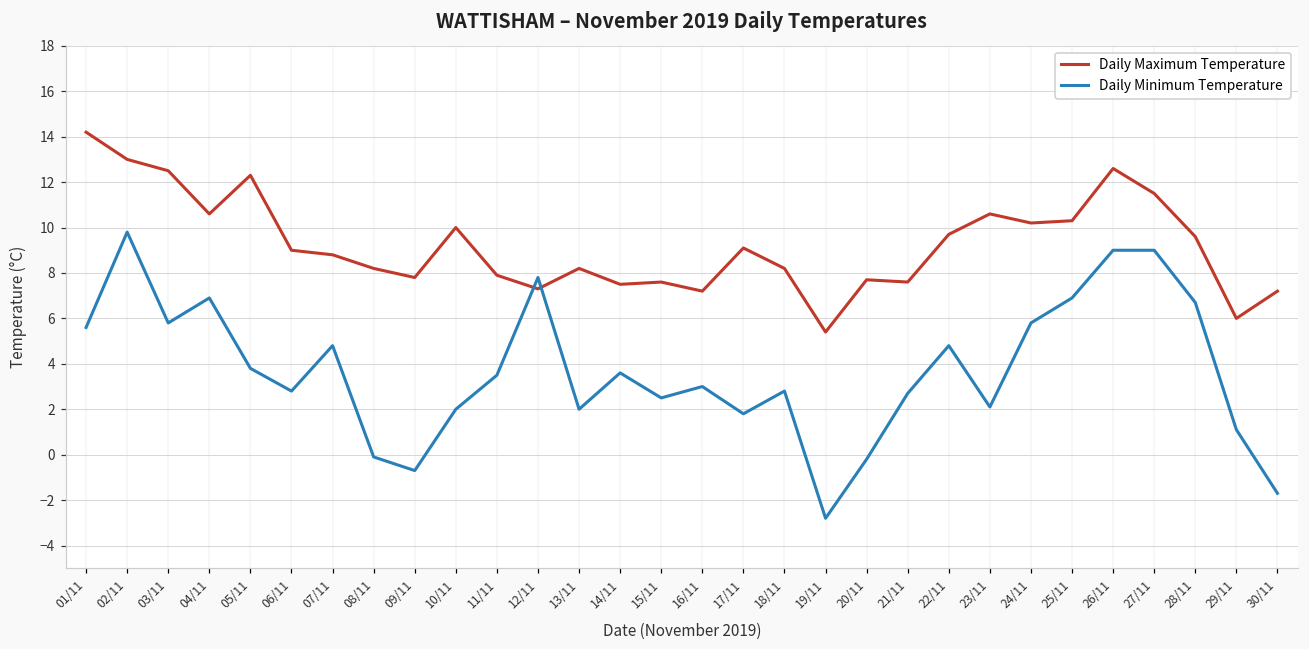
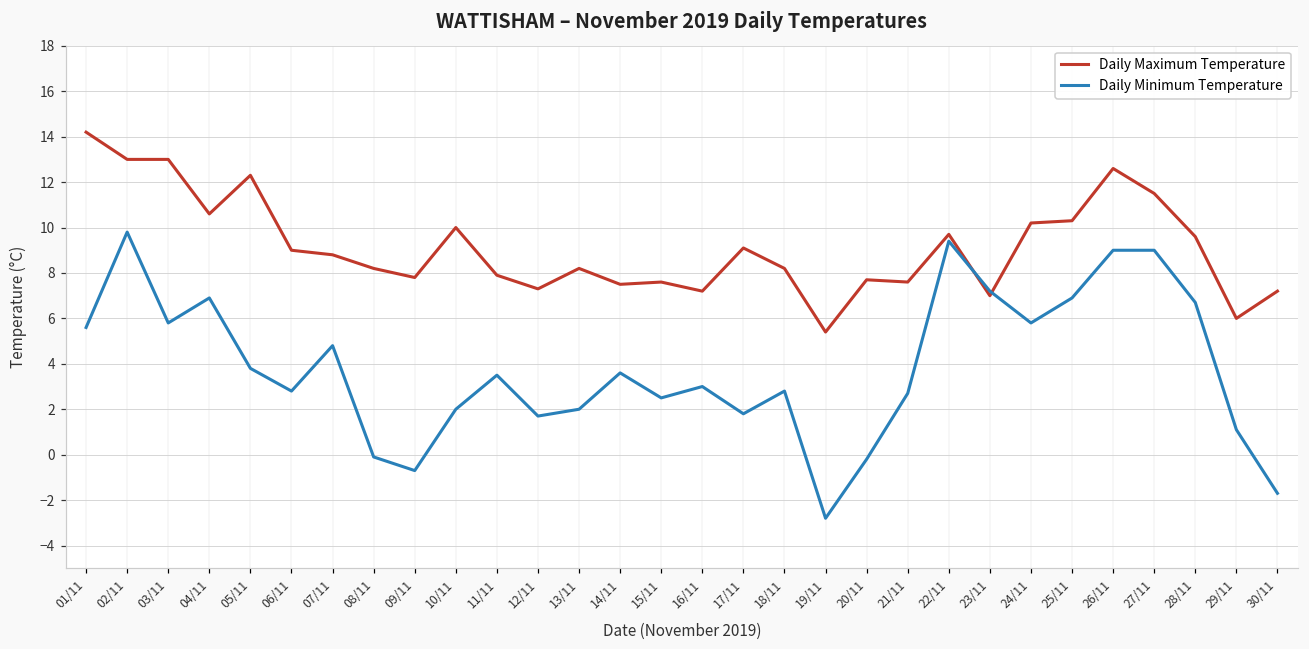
  {
    "Daily Maximum Temperature": {
      "01/11": 14.2,
      "02/11": 13.0,
-     "03/11": 12.5,
+     "03/11": 13.0,
      "04/11": 10.6,
      "05/11": 12.3,
      "06/11": 9.0,
      "07/11": 8.8,
      "08/11": 8.2,
      "09/11": 7.8,
      "10/11": 10.0,
      "11/11": 7.9,
      "12/11": 7.3,
      "13/11": 8.2,
      "14/11": 7.5,
      "15/11": 7.6,
      "16/11": 7.2,
      "17/11": 9.1,
      "18/11": 8.2,
      "19/11": 5.4,
      "20/11": 7.7,
      "21/11": 7.6,
      "22/11": 9.7,
-     "23/11": 10.6,
+     "23/11": 7.0,
      "24/11": 10.2,
      "25/11": 10.3,
      "26/11": 12.6,
      "27/11": 11.5,
      "28/11": 9.6,
      "29/11": 6.0,
      "30/11": 7.2
    },
    "Daily Minimum Temperature": {
      "01/11": 5.6,
      "02/11": 9.8,
      "03/11": 5.8,
      "04/11": 6.9,
      "05/11": 3.8,
      "06/11": 2.8,
      "07/11": 4.8,
      "08/11": -0.1,
      "09/11": -0.7,
      "10/11": 2.0,
      "11/11": 3.5,
-     "12/11": 7.8,
+     "12/11": 1.7,
      "13/11": 2.0,
      "14/11": 3.6,
      "15/11": 2.5,
      "16/11": 3.0,
      "17/11": 1.8,
      "18/11": 2.8,
      "19/11": -2.8,
      "20/11": -0.2,
      "21/11": 2.7,
-     "22/11": 4.8,
-     "23/11": 2.1,
+     "22/11": 9.4,
+     "23/11": 7.2,
      "24/11": 5.8,
      "25/11": 6.9,
      "26/11": 9.0,
      "27/11": 9.0,
      "28/11": 6.7,
      "29/11": 1.1,
      "30/11": -1.7
    }
  }
